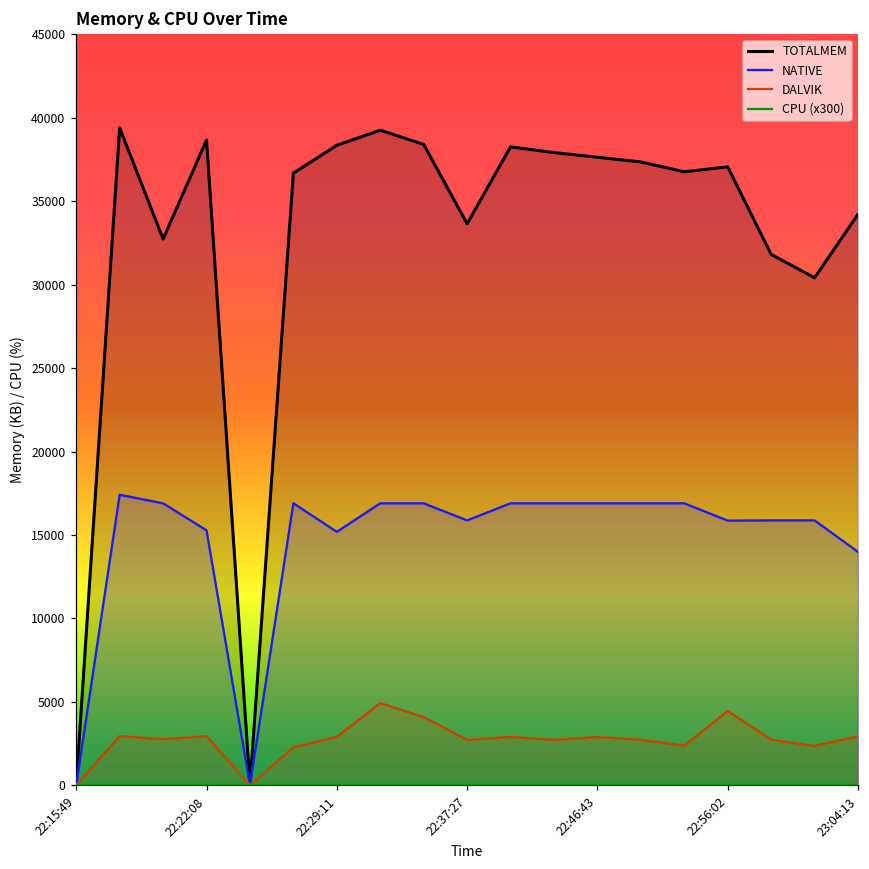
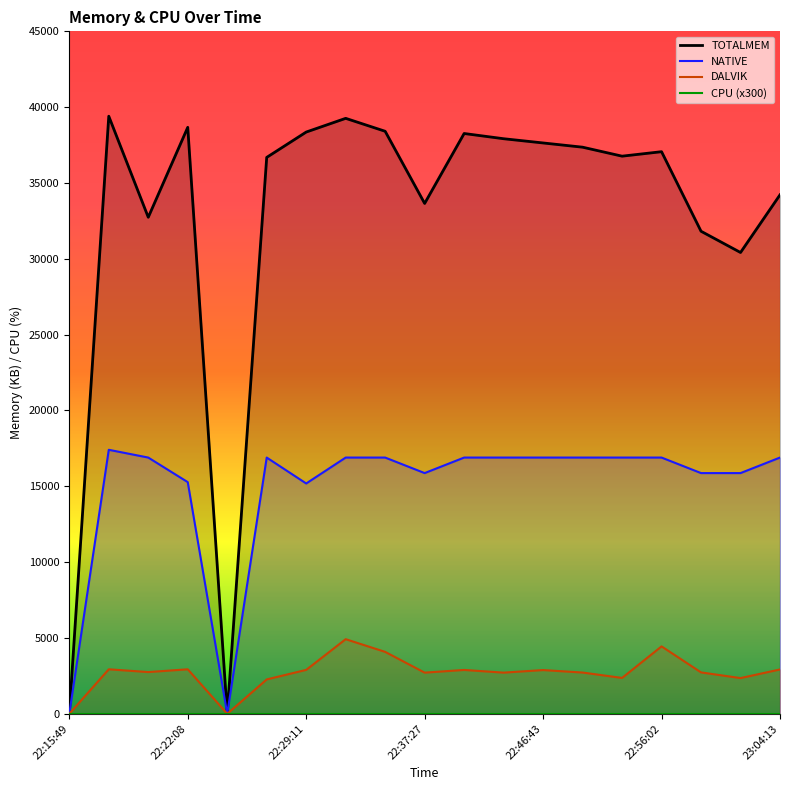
  {
    "NATIVE": {
      "22:22:08": 15300,
      "22:29:11": 15200,
      "22:37:27": 15900,
      "22:46:43": 16900,
-     "22:56:02": 15900,
-     "23:04:13": 14000
+     "22:56:02": 16900,
+     "23:04:13": 16900
    }
  }
